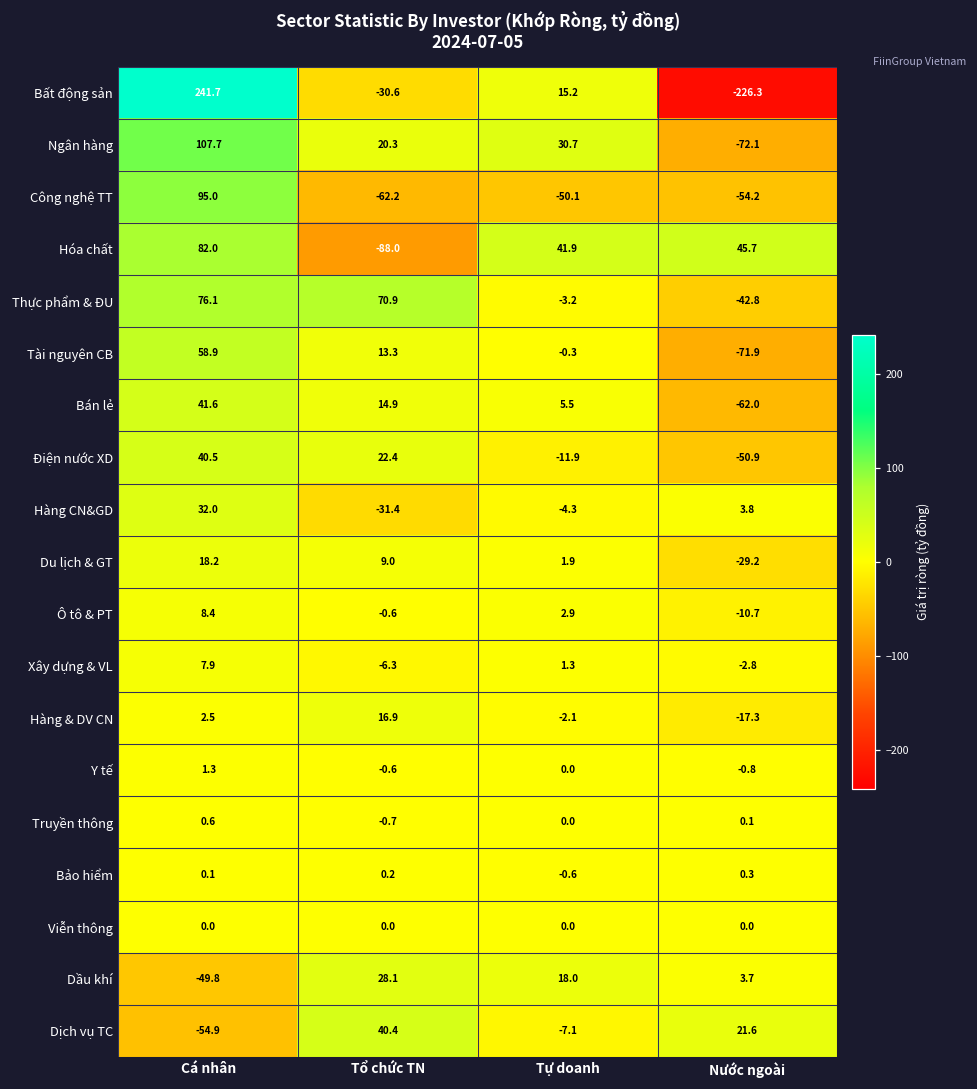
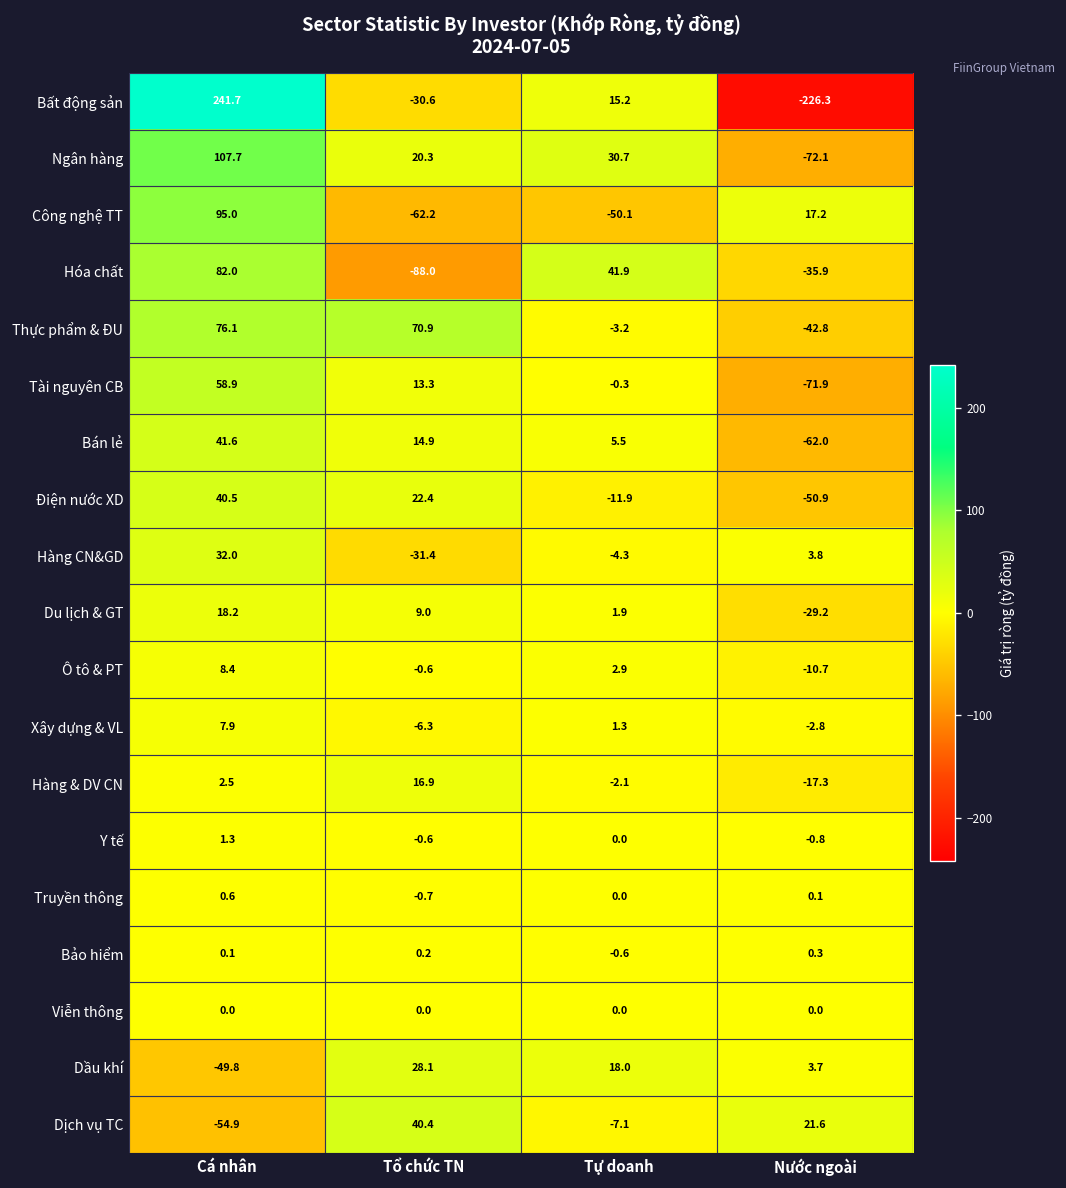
  {
    "Bất động sản": {
      "Cá nhân": 241.7,
      "Tổ chức TN": -30.6,
      "Tự doanh": 15.2,
      "Nước ngoài": -226.3
    },
    "Ngân hàng": {
      "Cá nhân": 107.7,
      "Tổ chức TN": 20.3,
      "Tự doanh": 30.7,
      "Nước ngoài": -72.1
    },
    "Công nghệ TT": {
      "Cá nhân": 95.0,
      "Tổ chức TN": -62.2,
      "Tự doanh": -50.1,
-     "Nước ngoài": -54.2
+     "Nước ngoài": 17.2
    },
    "Hóa chất": {
      "Cá nhân": 82.0,
      "Tổ chức TN": -88.0,
      "Tự doanh": 41.9,
-     "Nước ngoài": 45.7
+     "Nước ngoài": -35.9
    },
    "Thực phẩm & ĐU": {
      "Cá nhân": 76.1,
      "Tổ chức TN": 70.9,
      "Tự doanh": -3.2,
      "Nước ngoài": -42.8
    },
    "Tài nguyên CB": {
      "Cá nhân": 58.9,
      "Tổ chức TN": 13.3,
      "Tự doanh": -0.3,
      "Nước ngoài": -71.9
    },
    "Bán lẻ": {
      "Cá nhân": 41.6,
      "Tổ chức TN": 14.9,
      "Tự doanh": 5.5,
      "Nước ngoài": -62.0
    },
    "Điện nước XD": {
      "Cá nhân": 40.5,
      "Tổ chức TN": 22.4,
      "Tự doanh": -11.9,
      "Nước ngoài": -50.9
    },
    "Hàng CN&GD": {
      "Cá nhân": 32.0,
      "Tổ chức TN": -31.4,
      "Tự doanh": -4.3,
      "Nước ngoài": 3.8
    },
    "Du lịch & GT": {
      "Cá nhân": 18.2,
      "Tổ chức TN": 9.0,
      "Tự doanh": 1.9,
      "Nước ngoài": -29.2
    },
    "Ô tô & PT": {
      "Cá nhân": 8.4,
      "Tổ chức TN": -0.6,
      "Tự doanh": 2.9,
      "Nước ngoài": -10.7
    },
    "Xây dựng & VL": {
      "Cá nhân": 7.9,
      "Tổ chức TN": -6.3,
      "Tự doanh": 1.3,
      "Nước ngoài": -2.8
    },
    "Hàng & DV CN": {
      "Cá nhân": 2.5,
      "Tổ chức TN": 16.9,
      "Tự doanh": -2.1,
      "Nước ngoài": -17.3
    },
    "Y tế": {
      "Cá nhân": 1.3,
      "Tổ chức TN": -0.6,
      "Tự doanh": 0.0,
      "Nước ngoài": -0.8
    },
    "Truyền thông": {
      "Cá nhân": 0.6,
      "Tổ chức TN": -0.7,
      "Tự doanh": 0.0,
      "Nước ngoài": 0.1
    },
    "Bảo hiểm": {
      "Cá nhân": 0.1,
      "Tổ chức TN": 0.2,
      "Tự doanh": -0.6,
      "Nước ngoài": 0.3
    },
    "Viễn thông": {
      "Cá nhân": 0.0,
      "Tổ chức TN": 0.0,
      "Tự doanh": 0.0,
      "Nước ngoài": 0.0
    },
    "Dầu khí": {
      "Cá nhân": -49.8,
      "Tổ chức TN": 28.1,
      "Tự doanh": 18.0,
      "Nước ngoài": 3.7
    },
    "Dịch vụ TC": {
      "Cá nhân": -54.9,
      "Tổ chức TN": 40.4,
      "Tự doanh": -7.1,
      "Nước ngoài": 21.6
    }
  }
